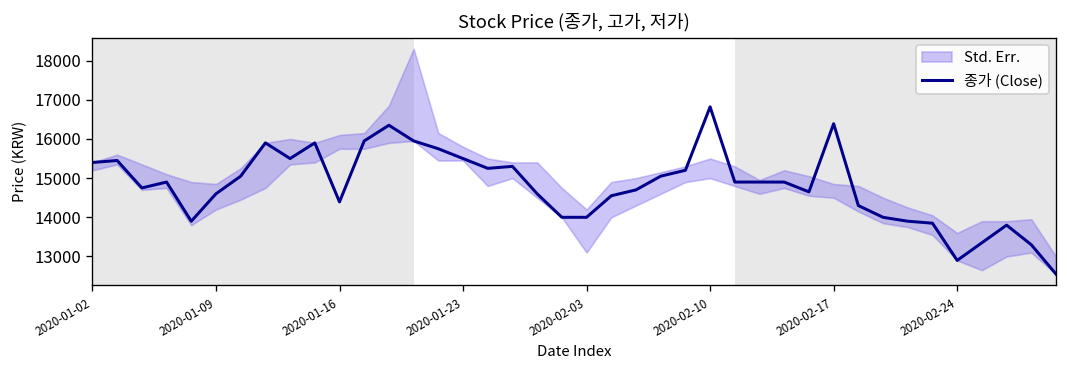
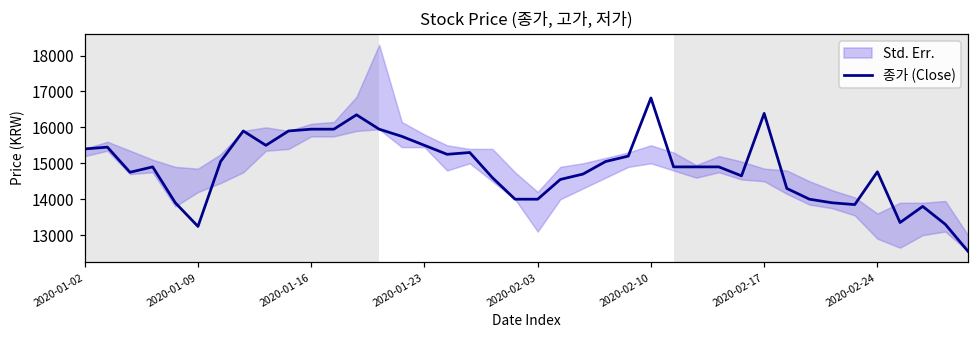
  {
    "종가 (Close)": {
-     "2020-01-09": 14600,
-     "2020-01-16": 14400,
+     "2020-01-09": 13200,
+     "2020-01-16": 16000,
      "2020-01-23": 15500,
      "2020-02-03": 14000,
      "2020-02-10": 16800,
      "2020-02-17": 16400,
-     "2020-02-24": 12900
+     "2020-02-24": 14800
    }
  }
